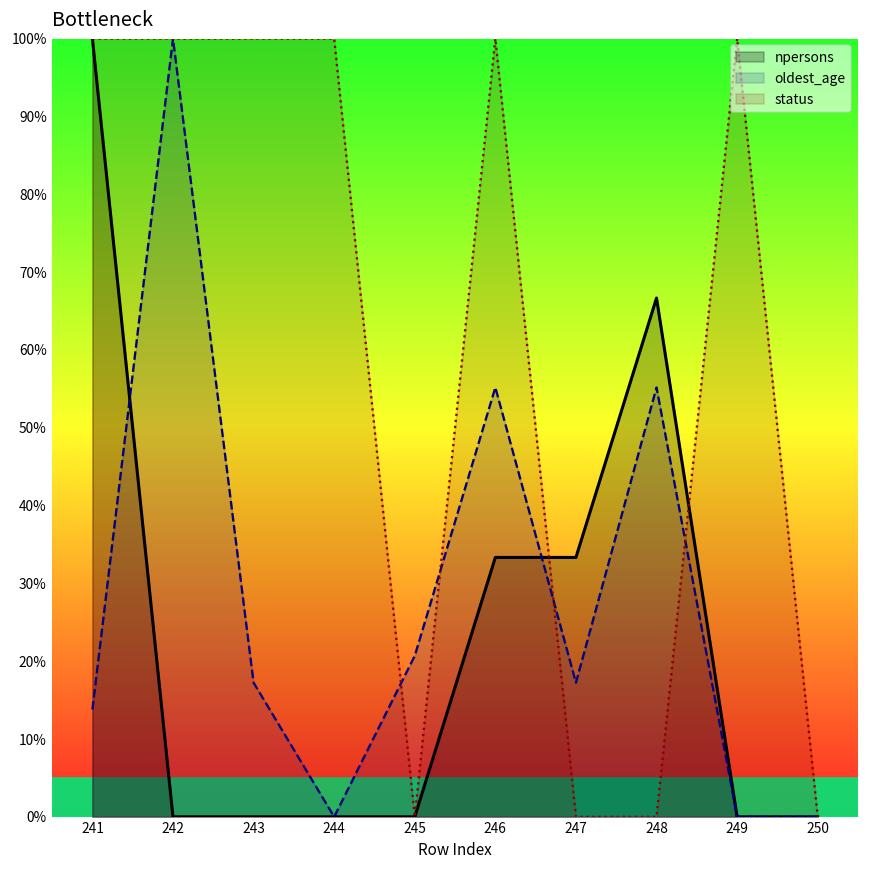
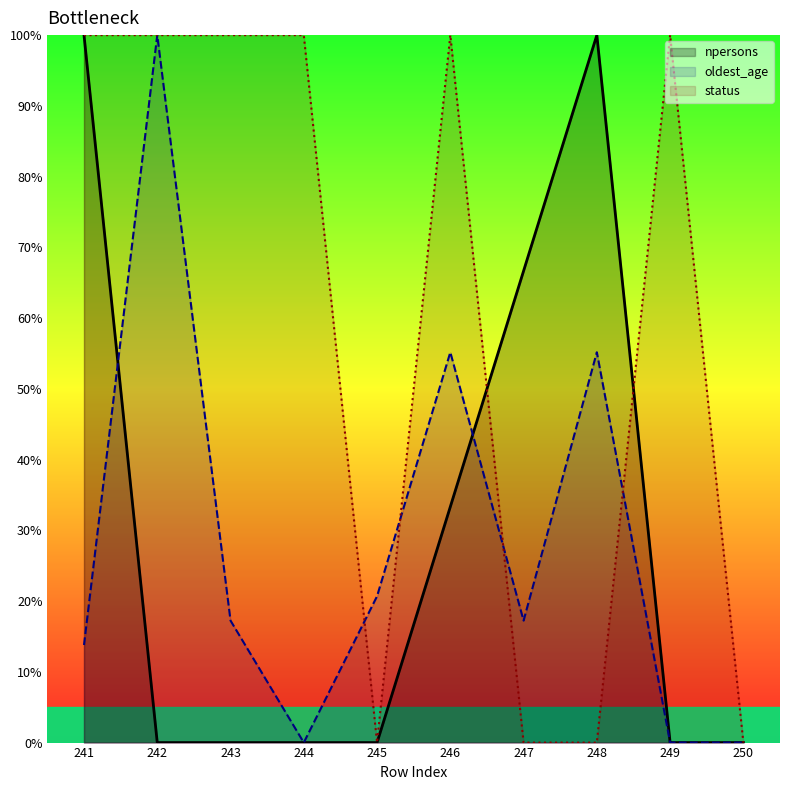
  {
    "npersons": {
      "246": "33%",
-     "247": "33%",
-     "248": "67%"
+     "247": "67%",
+     "248": "100%"
    }
  }
